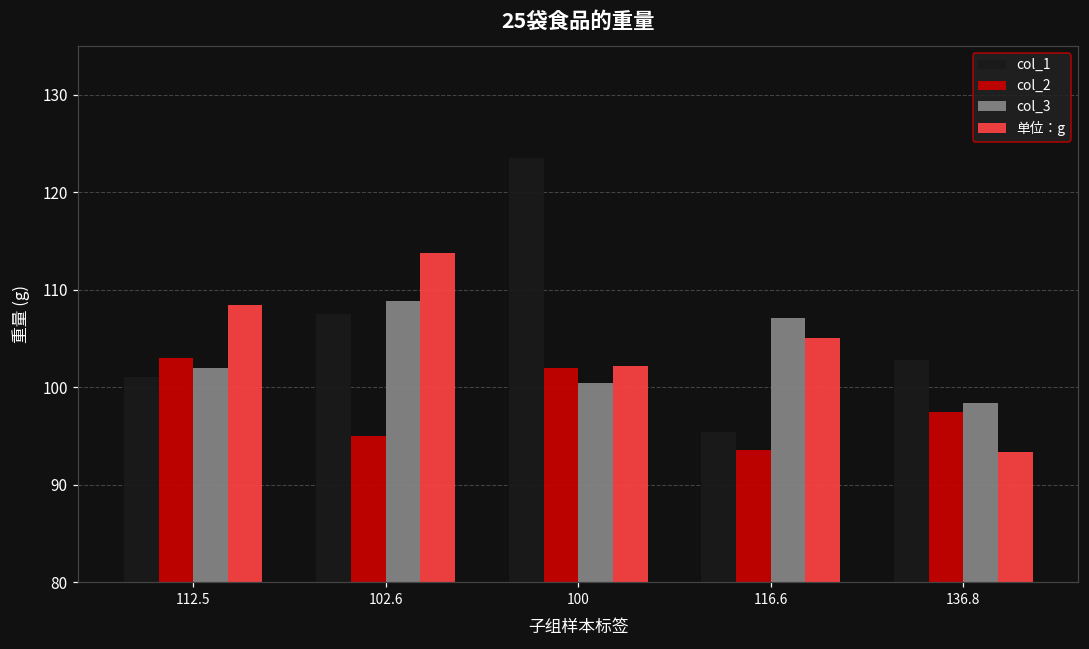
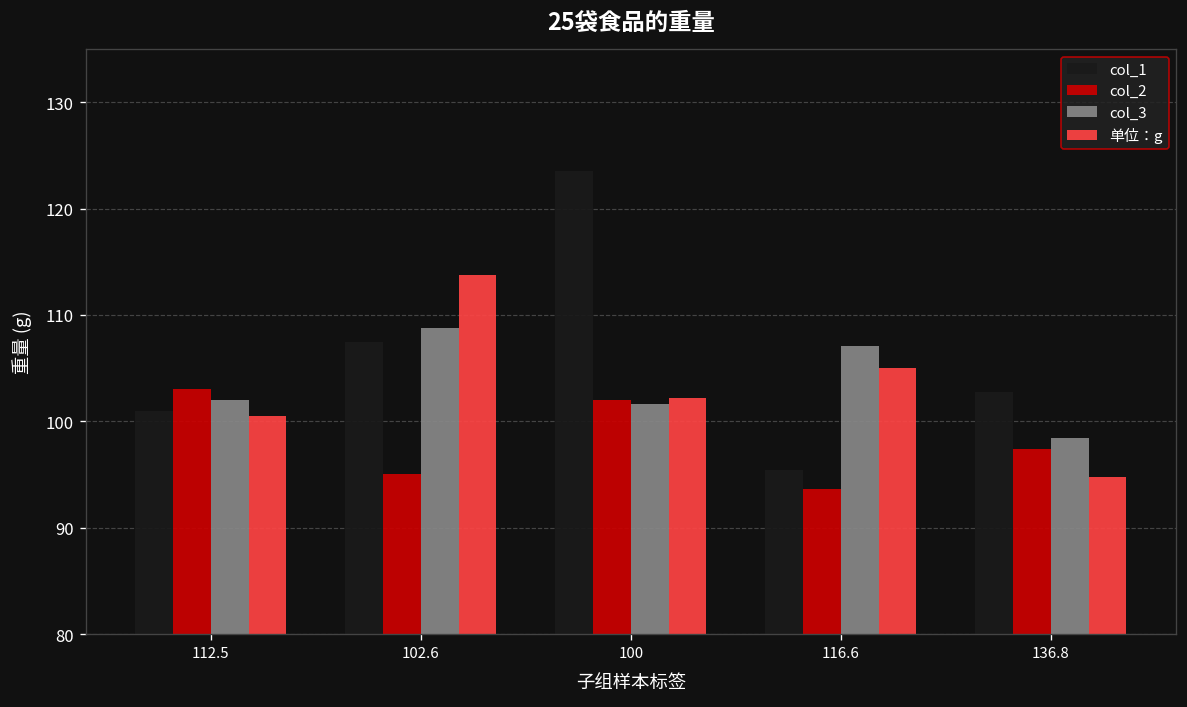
  {
    "col_1": {
      "112.5": 101,
      "102.6": 108,
      "100": 124,
      "116.6": 95,
      "136.8": 103
    },
    "col_2": {
      "112.5": 103,
      "102.6": 95,
      "100": 102,
      "116.6": 94,
      "136.8": 97
    },
    "col_3": {
      "112.5": 102,
      "102.6": 109,
-     "100": 100,
+     "100": 102,
      "116.6": 107,
      "136.8": 98
    },
    "单位：g": {
-     "112.5": 108,
+     "112.5": 101,
      "102.6": 114,
      "100": 102,
      "116.6": 105,
-     "136.8": 93
+     "136.8": 95
    }
  }
